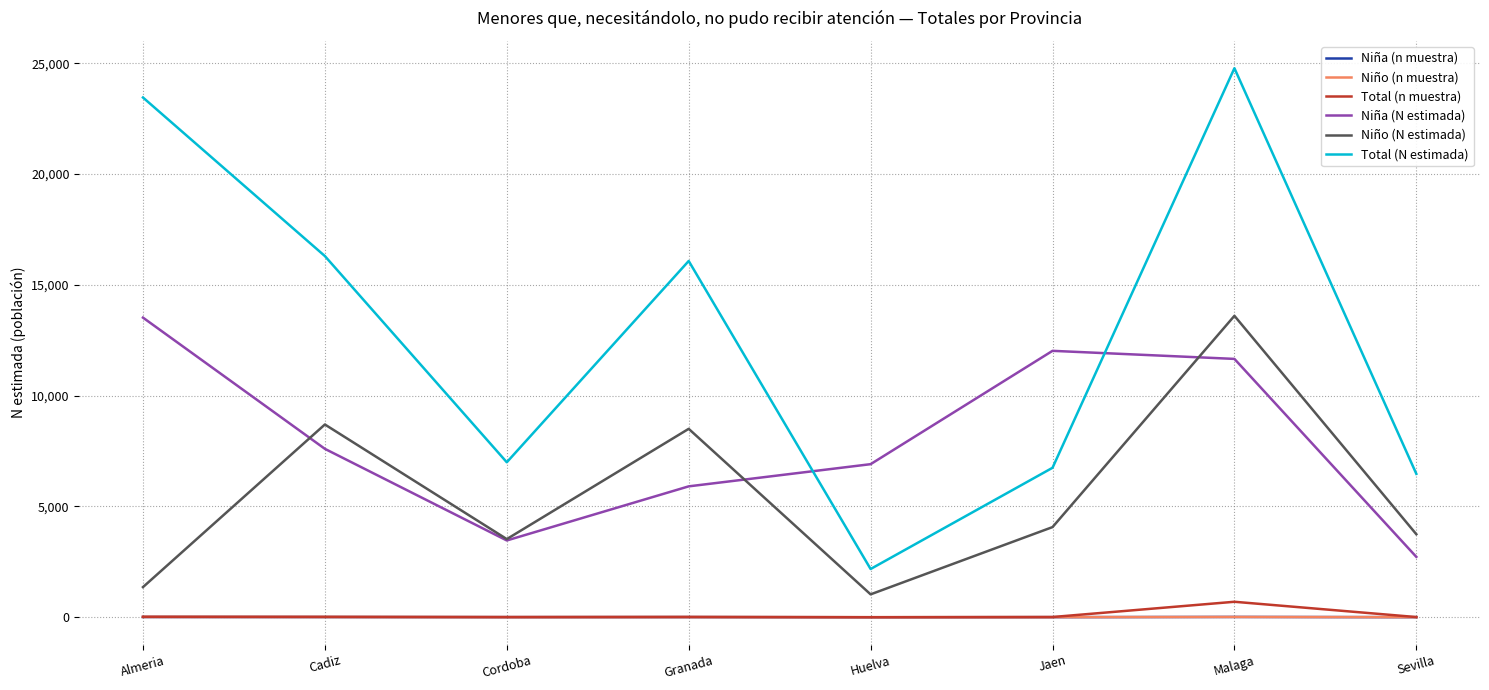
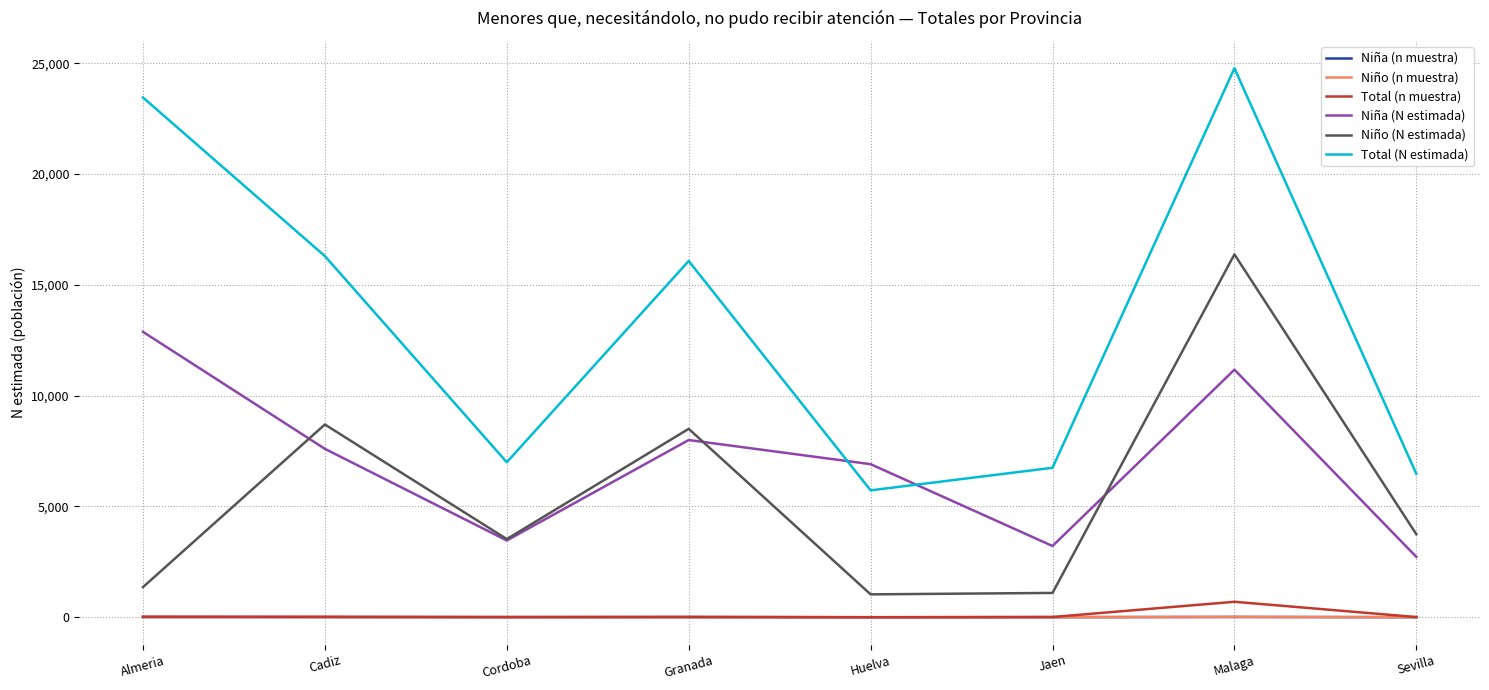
  {
    "Niño (n muestra)": {
      "Malaga": "0"
    },
    "Total (n muestra)": {
      "Malaga": "700"
    },
    "Niña (N estimada)": {
-     "Almeria": "13,500",
+     "Almeria": "12,900",
      "Cadiz": "7,600",
-     "Granada": "5,900",
+     "Granada": "8,000",
      "Huelva": "6,900",
-     "Jaen": "12,000",
-     "Malaga": "11,700",
+     "Jaen": "3,200",
+     "Malaga": "11,200",
      "Sevilla": "2,700"
    },
    "Niño (N estimada)": {
      "Almeria": "1,400",
      "Cadiz": "8,700",
      "Granada": "8,500",
      "Huelva": "1,000",
-     "Jaen": "4,100",
-     "Malaga": "13,600",
+     "Jaen": "1,100",
+     "Malaga": "16,400",
      "Sevilla": "3,700"
    },
    "Total (N estimada)": {
      "Almeria": "23,500",
      "Cadiz": "16,300",
      "Cordoba": "7,000",
      "Granada": "16,100",
-     "Huelva": "2,200",
+     "Huelva": "5,700",
      "Jaen": "6,700",
      "Malaga": "24,800",
      "Sevilla": "6,500"
    }
  }
